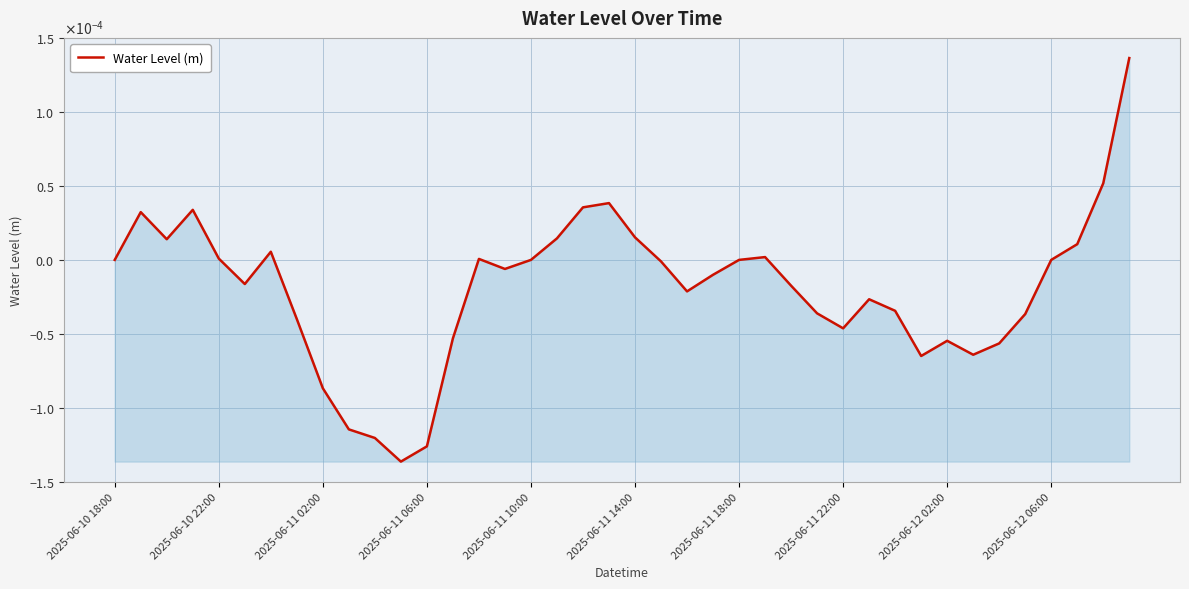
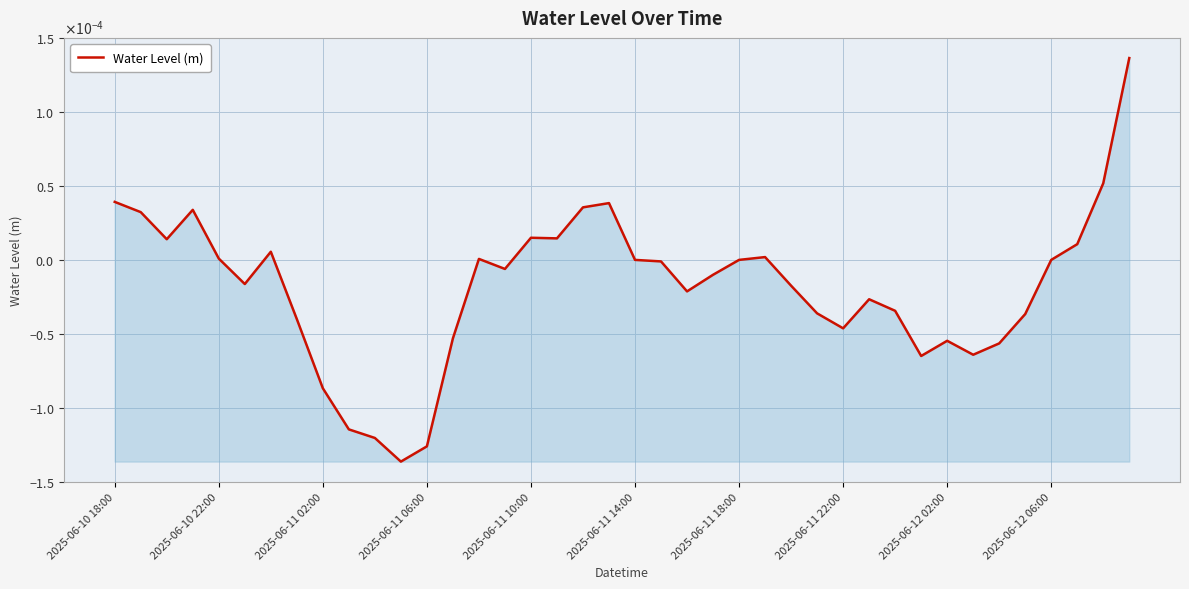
  {
-   "2025-06-10 18:00": 0.00000,
+   "2025-06-10 18:00": 0.00004,
    "2025-06-10 22:00": 0.00000,
    "2025-06-11 02:00": -0.000087,
    "2025-06-11 06:00": -0.000126,
-   "2025-06-11 10:00": 0.00000,
-   "2025-06-11 14:00": 0.00002,
+   "2025-06-11 10:00": 0.00001,
+   "2025-06-11 14:00": 0.00000,
    "2025-06-11 18:00": 0.00000,
    "2025-06-11 22:00": -0.000046,
    "2025-06-12 02:00": -0.000055,
    "2025-06-12 06:00": 0.00000
  }
